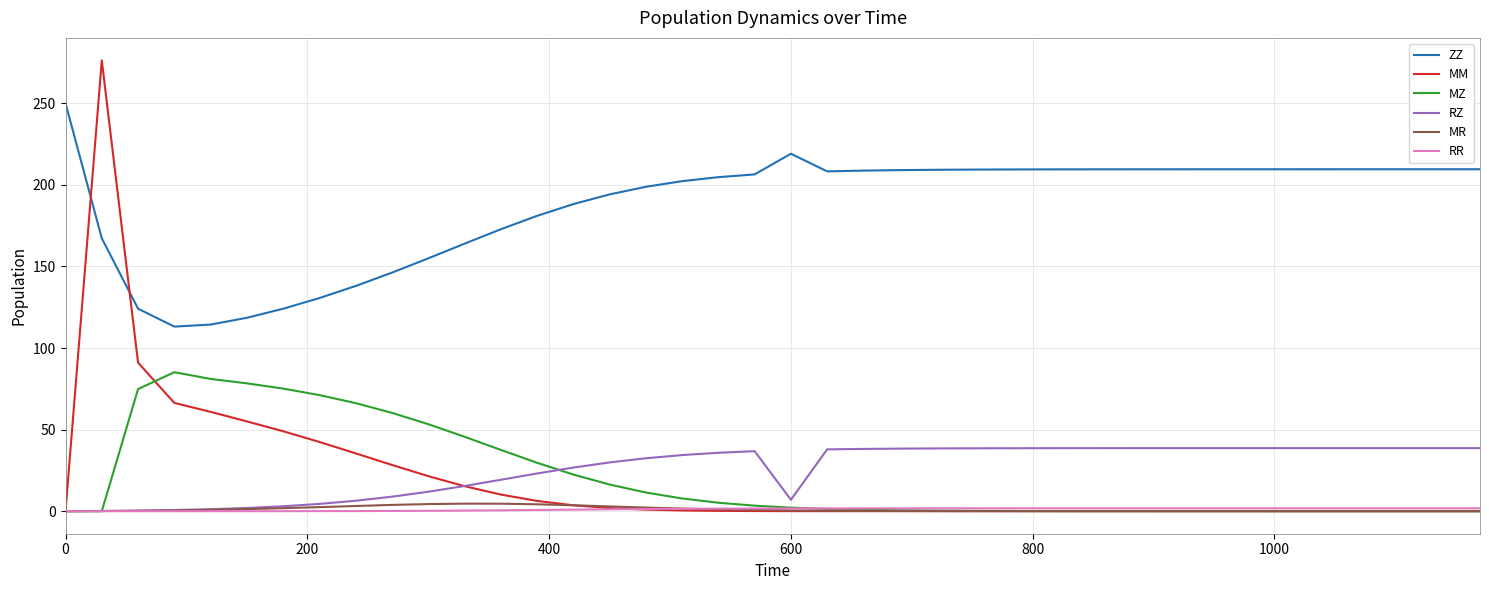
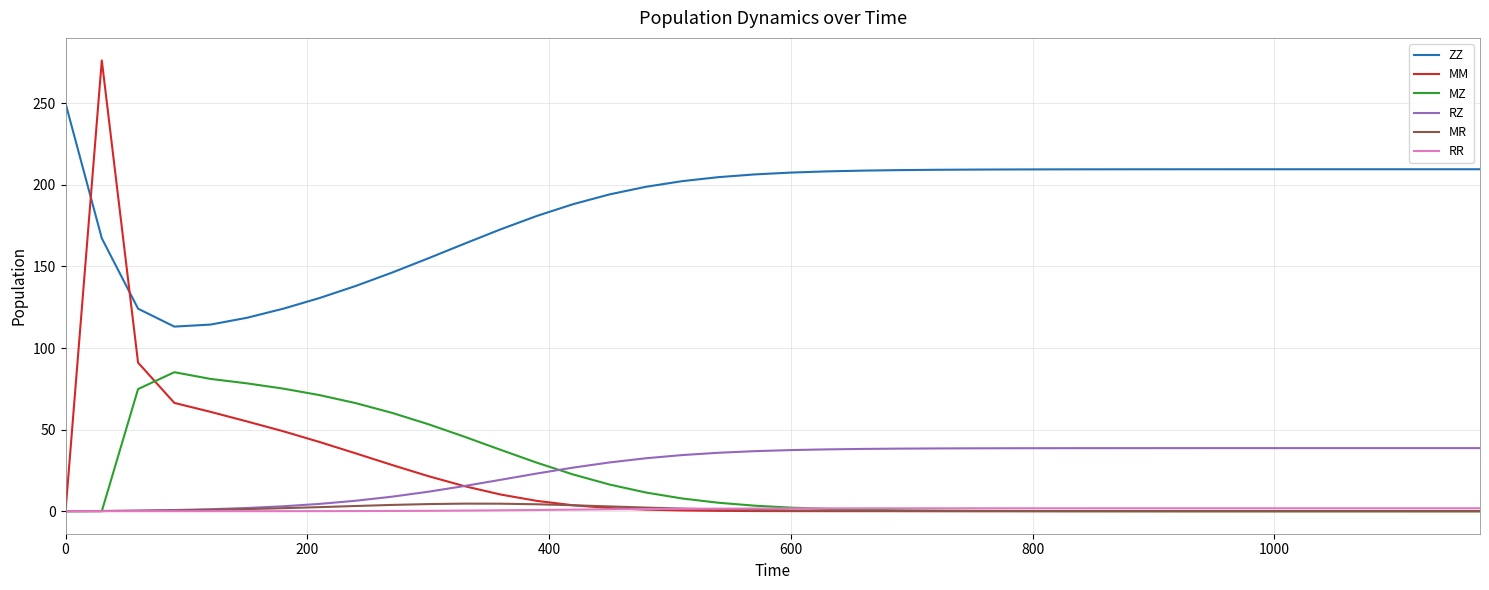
  {
    "ZZ": {
      "0": 250,
-     "600": 219
+     "600": 208
    },
    "RZ": {
-     "600": 7
+     "600": 37
    }
  }
